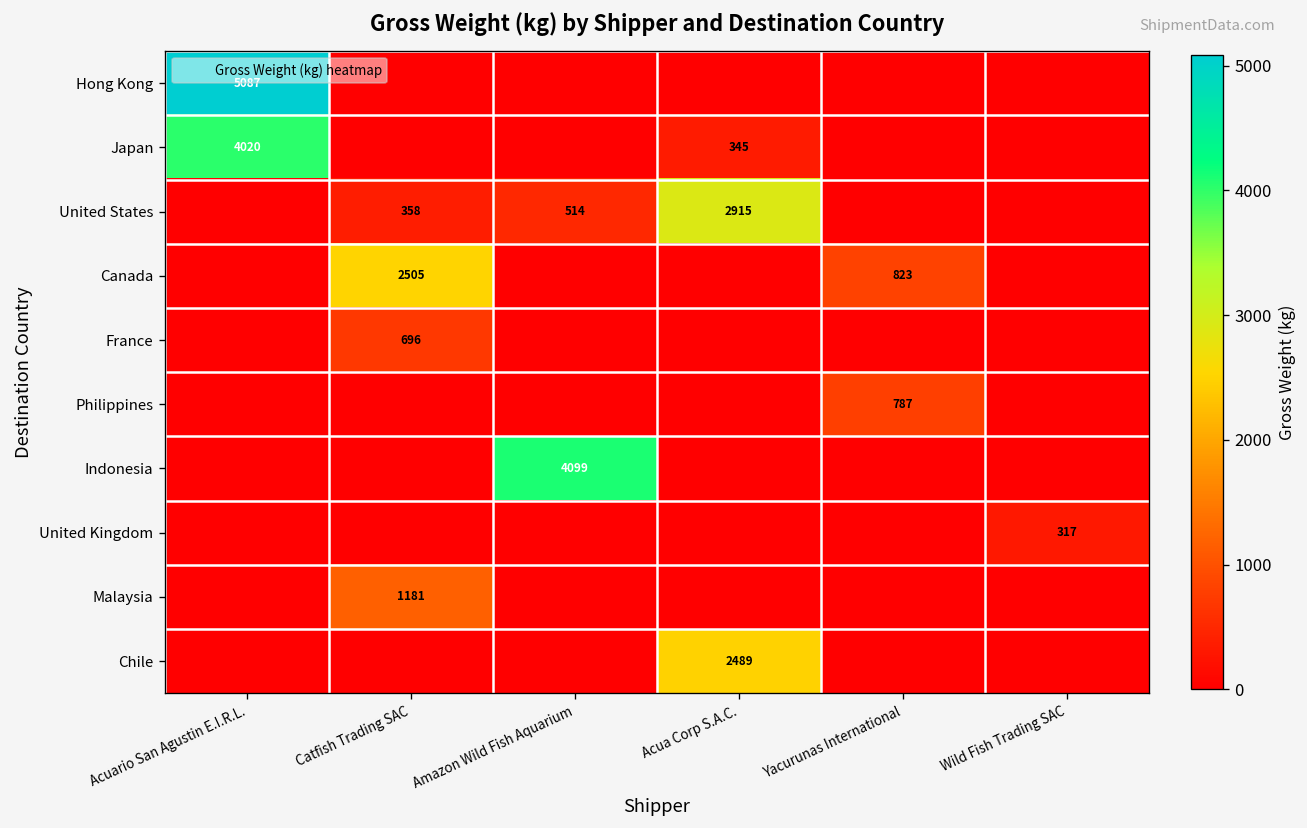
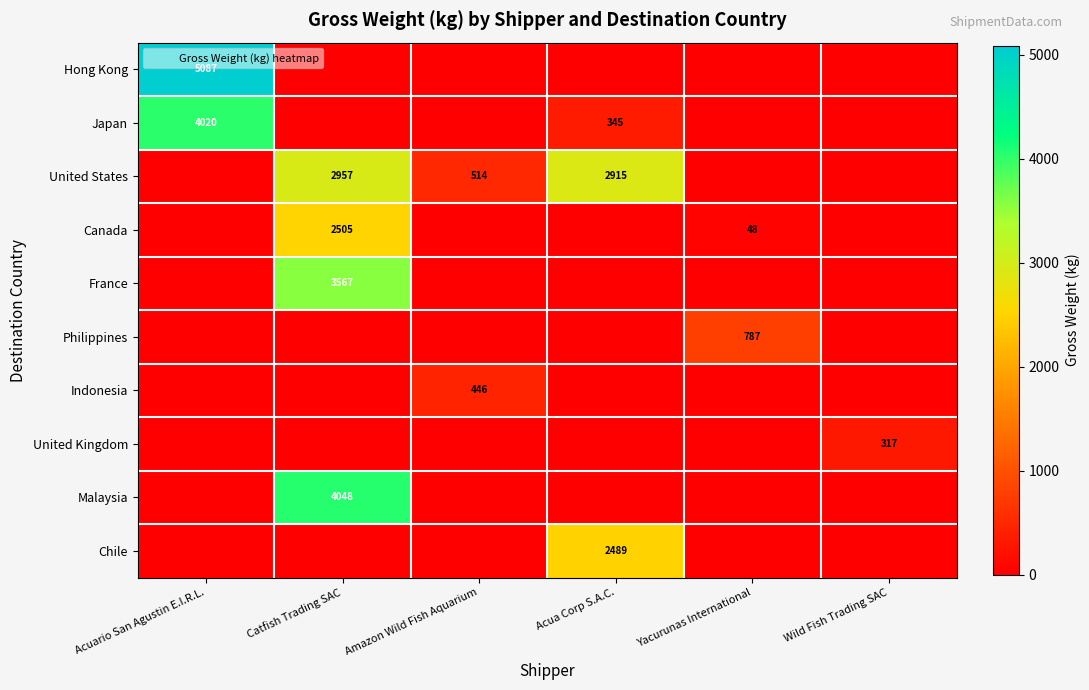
  {
    "Japan": {
      "Acuario San Agustin E.I.R.L.": 4020,
      "Acua Corp S.A.C.": 345
    },
    "United States": {
-     "Catfish Trading SAC": 358,
+     "Catfish Trading SAC": 2957,
      "Amazon Wild Fish Aquarium": 514,
      "Acua Corp S.A.C.": 2915
    },
    "Canada": {
      "Catfish Trading SAC": 2505,
-     "Yacurunas International": 823
+     "Yacurunas International": 48
    },
    "France": {
-     "Catfish Trading SAC": 696
+     "Catfish Trading SAC": 3567
    },
    "Philippines": {
      "Yacurunas International": 787
    },
    "Indonesia": {
-     "Amazon Wild Fish Aquarium": 4099
+     "Amazon Wild Fish Aquarium": 446
    },
    "United Kingdom": {
      "Wild Fish Trading SAC": 317
    },
    "Malaysia": {
-     "Catfish Trading SAC": 1181
+     "Catfish Trading SAC": 4048
    },
    "Chile": {
      "Acua Corp S.A.C.": 2489
    }
  }
